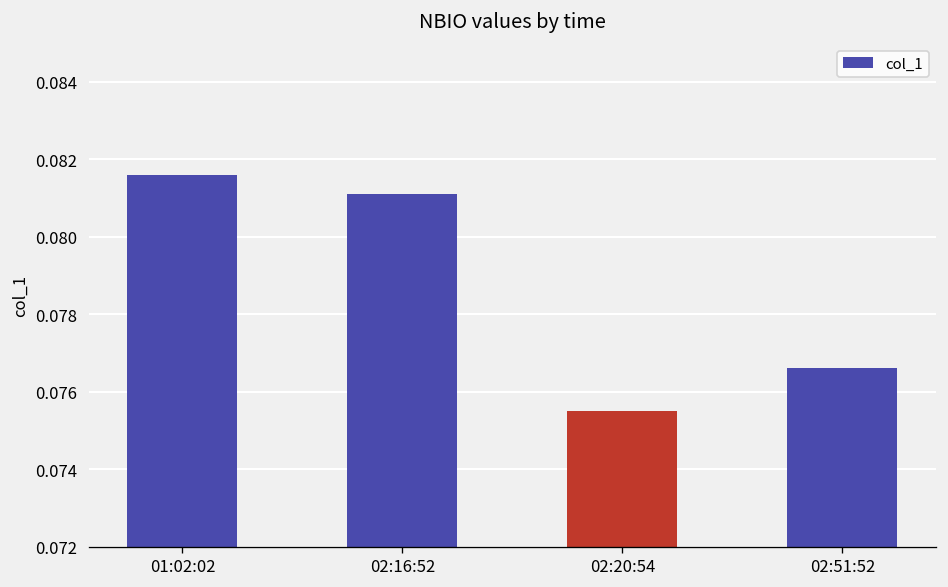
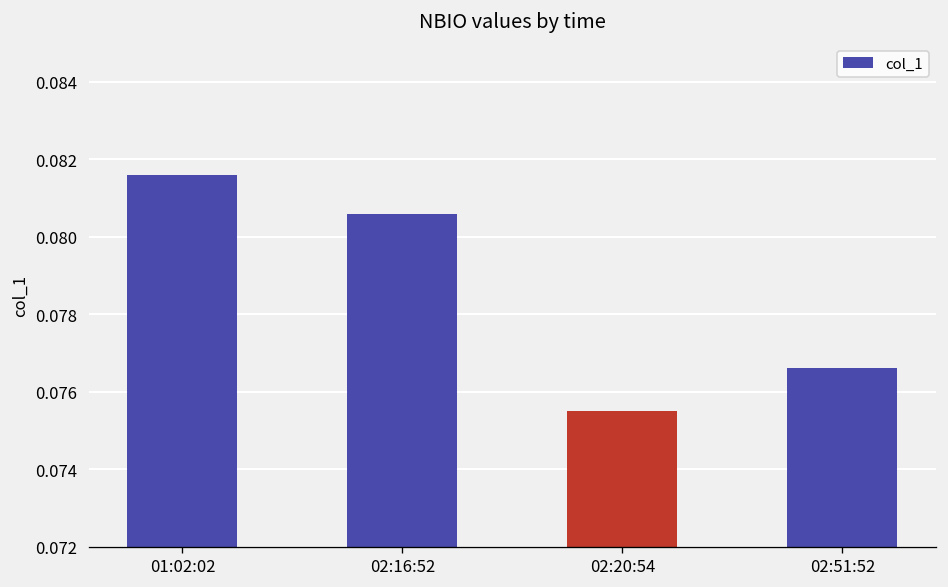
  {
    "01:02:02": 0.0816,
-   "02:16:52": 0.0811,
+   "02:16:52": 0.0806,
    "02:20:54": 0.0755,
    "02:51:52": 0.0766
  }
